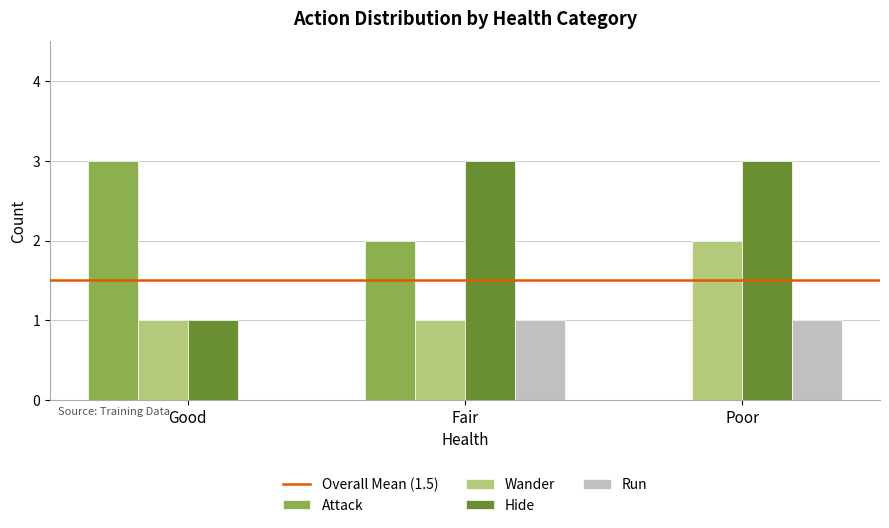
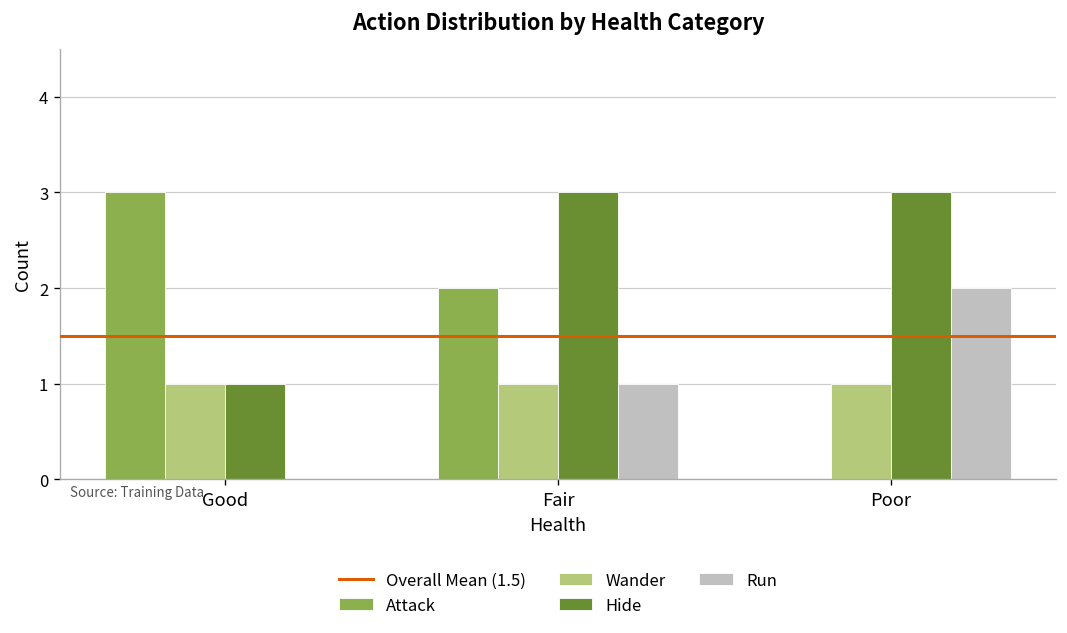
  {
    "Wander": {
      "Good": 1,
      "Fair": 1,
-     "Poor": 2
+     "Poor": 1
    },
    "Run": {
      "Good": 0,
      "Fair": 1,
-     "Poor": 1
+     "Poor": 2
    }
  }
